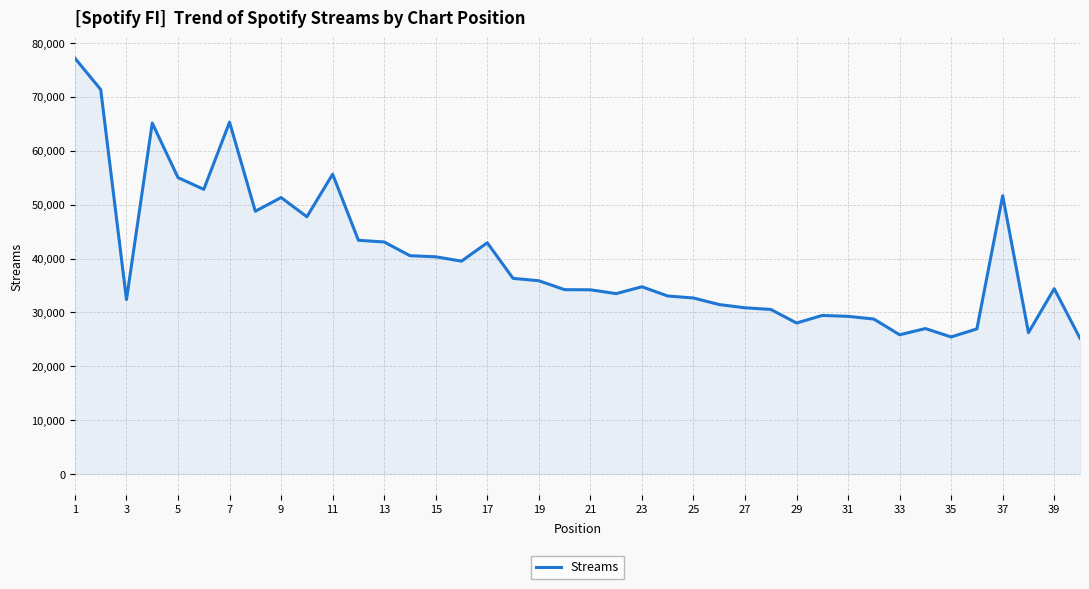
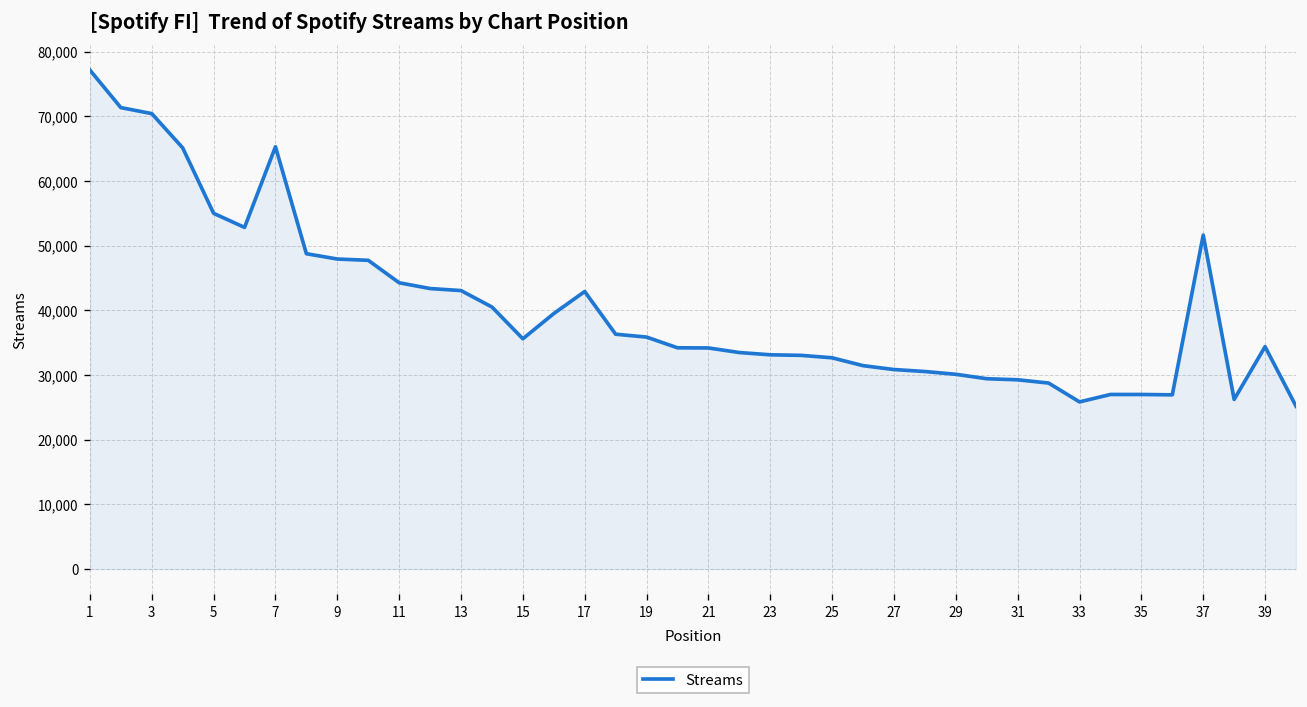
  {
    "1": "77,000",
-   "3": "32,000",
+   "3": "70,000",
    "5": "55,000",
    "7": "65,000",
-   "9": "51,000",
-   "11": "56,000",
+   "9": "48,000",
+   "11": "44,000",
    "13": "43,000",
-   "15": "40,000",
+   "15": "36,000",
    "17": "43,000",
    "19": "36,000",
    "21": "34,000",
-   "23": "35,000",
+   "23": "33,000",
    "25": "33,000",
    "27": "31,000",
-   "29": "28,000",
+   "29": "30,000",
    "31": "29,000",
    "33": "26,000",
-   "35": "25,000",
+   "35": "27,000",
    "37": "52,000",
    "39": "34,000"
  }
